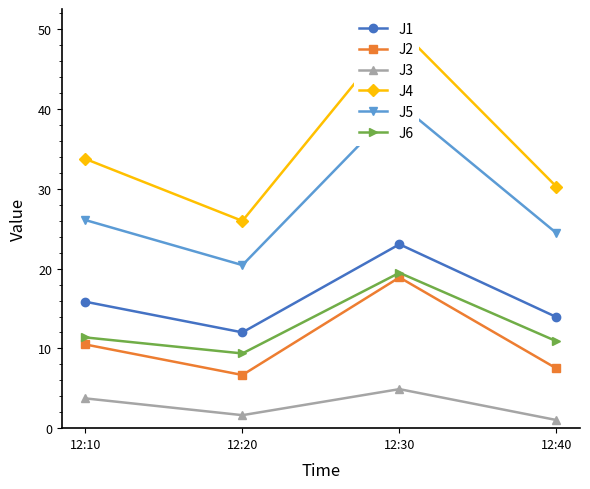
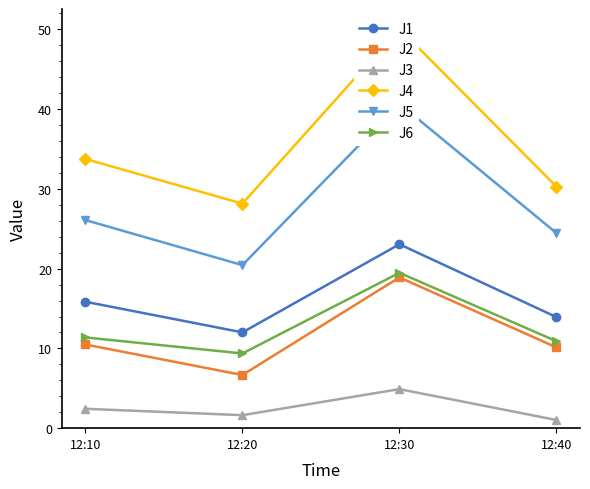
  {
    "J2": {
      "12:10": 10,
      "12:20": 7,
      "12:30": 19,
-     "12:40": 7
+     "12:40": 10
    },
    "J3": {
-     "12:10": 4,
+     "12:10": 2,
      "12:20": 2,
      "12:30": 5,
      "12:40": 1
    },
    "J4": {
      "12:10": 34,
-     "12:20": 26,
+     "12:20": 28,
      "12:40": 30
    },
    "J6": {
      "12:10": 11,
      "12:20": 9,
      "12:30": 19,
      "12:40": 11
    }
  }
